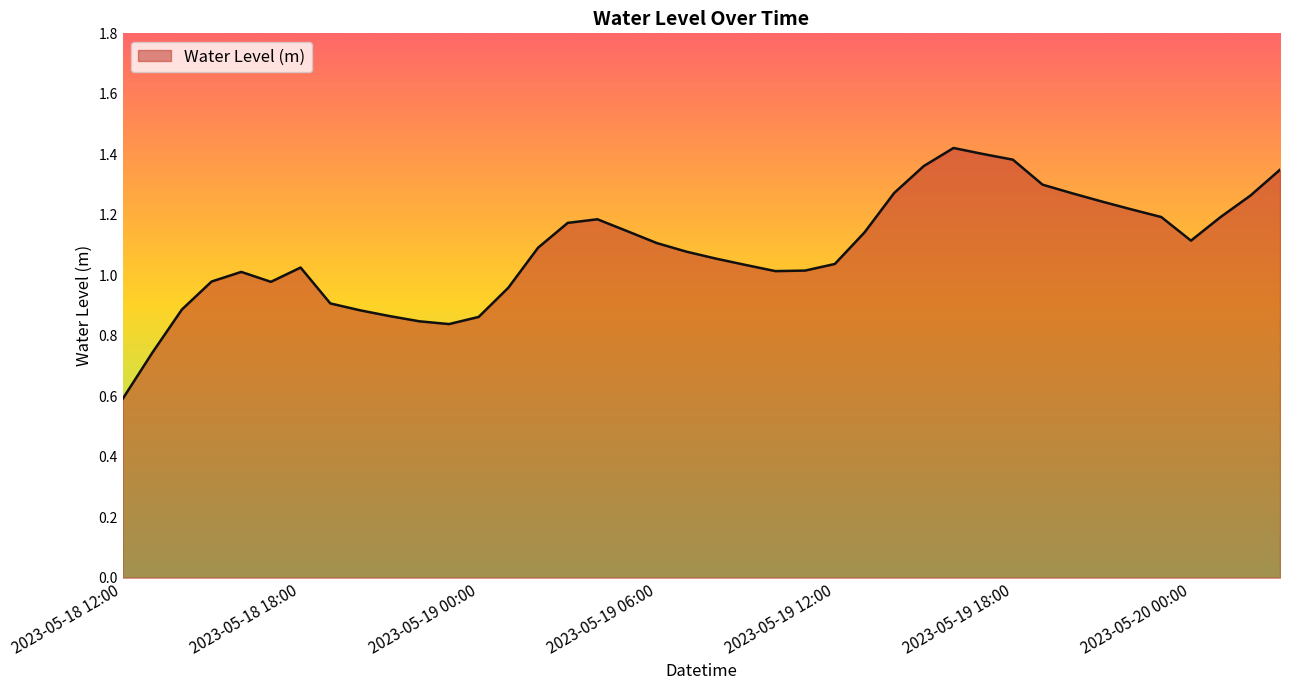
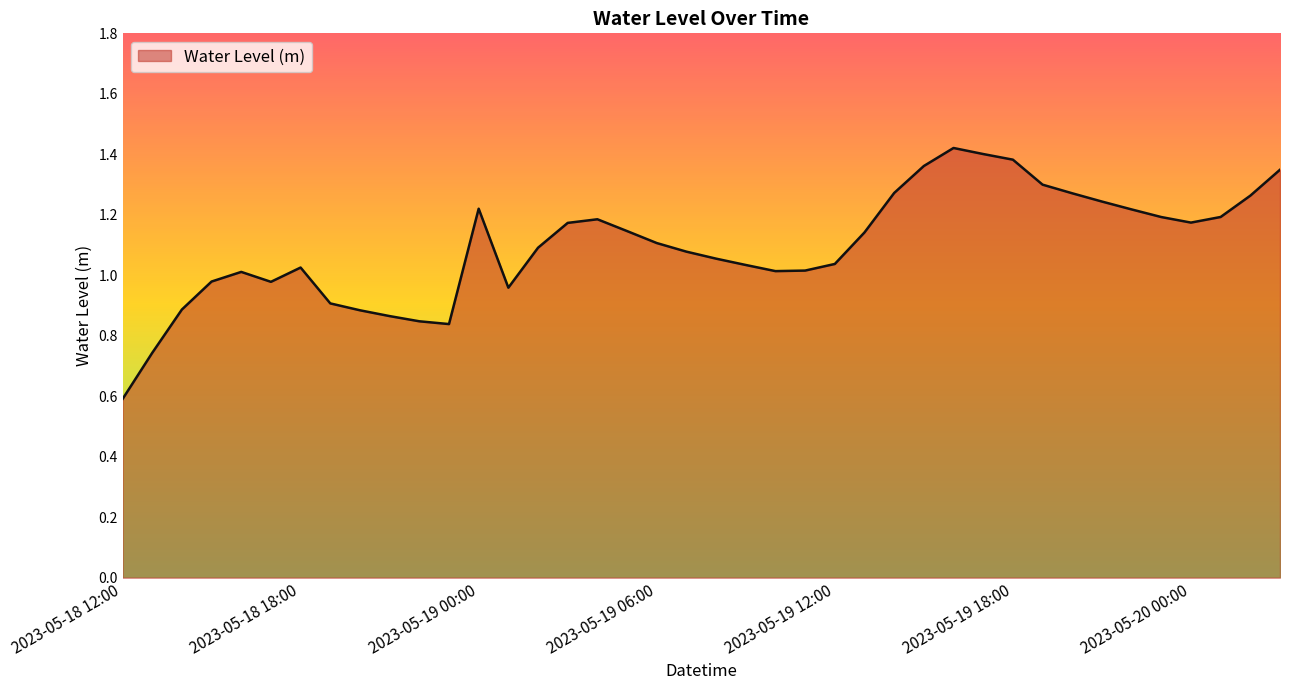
  {
    "2023-05-18 12:00": 0.59,
    "2023-05-18 18:00": 1.03,
-   "2023-05-19 00:00": 0.86,
+   "2023-05-19 00:00": 1.22,
    "2023-05-19 06:00": 1.11,
    "2023-05-19 12:00": 1.04,
    "2023-05-19 18:00": 1.38,
-   "2023-05-20 00:00": 1.11
+   "2023-05-20 00:00": 1.17
  }
